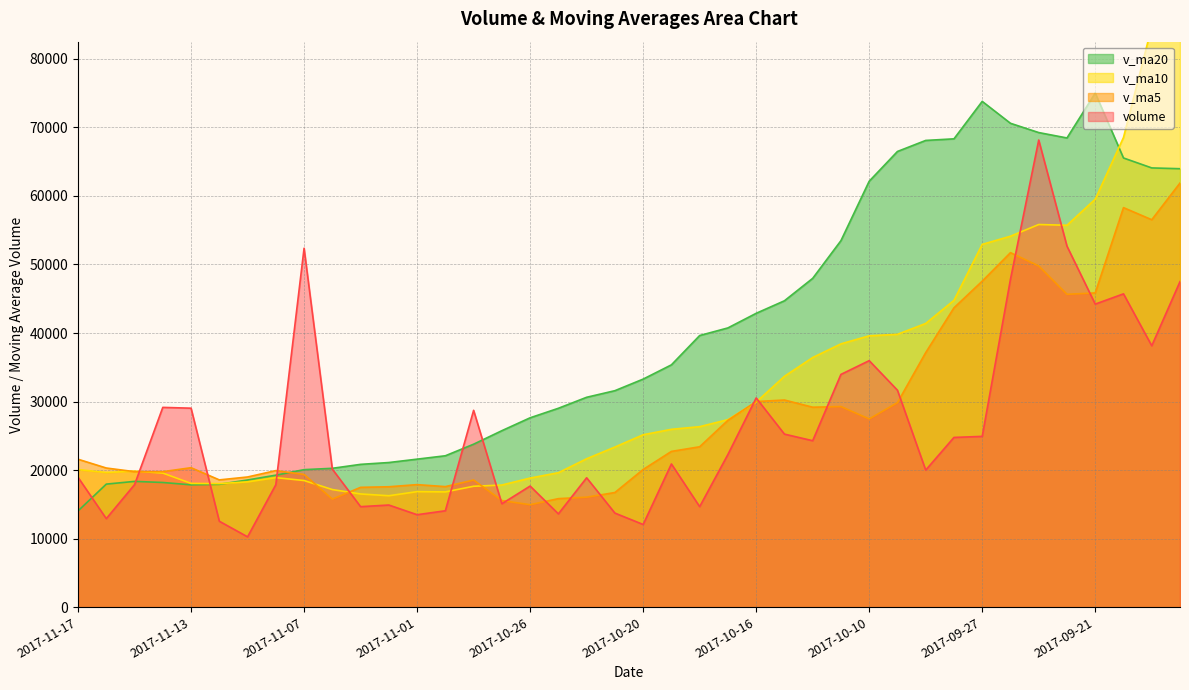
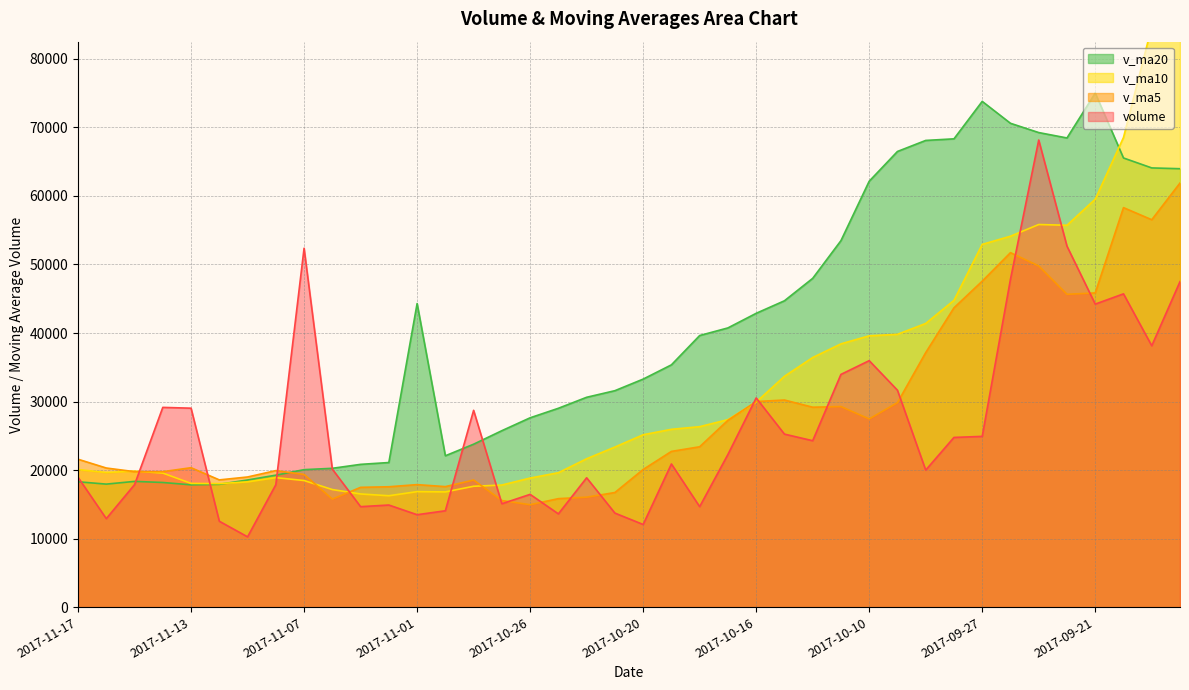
  {
    "v_ma20": {
-     "2017-11-17": 14000,
+     "2017-11-17": 18000,
      "2017-11-07": 20000,
-     "2017-11-01": 22000,
+     "2017-11-01": 44000,
      "2017-10-26": 28000,
      "2017-10-20": 33000,
      "2017-10-16": 43000,
      "2017-10-10": 62000,
      "2017-09-27": 74000
    },
    "volume": {
      "2017-11-17": 19000,
      "2017-11-13": 29000,
      "2017-11-07": 52000,
      "2017-11-01": 13000,
-     "2017-10-26": 18000,
+     "2017-10-26": 16000,
      "2017-10-20": 12000,
      "2017-10-16": 31000,
      "2017-10-10": 36000,
      "2017-09-27": 25000,
      "2017-09-21": 44000
    }
  }
